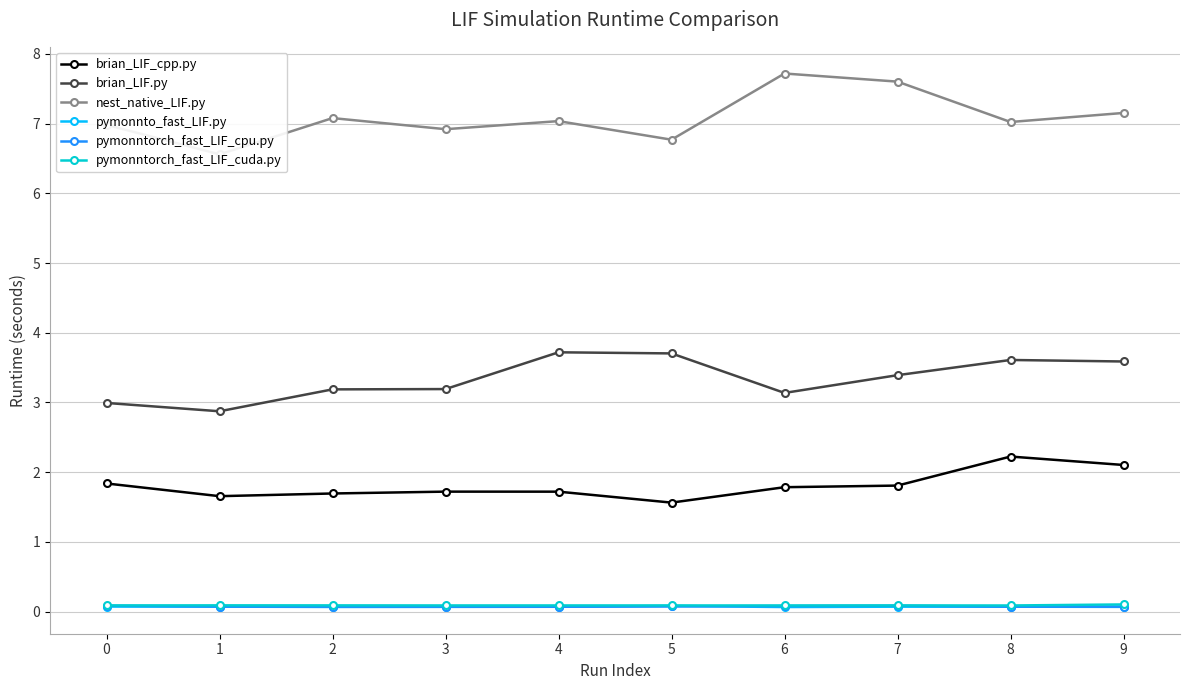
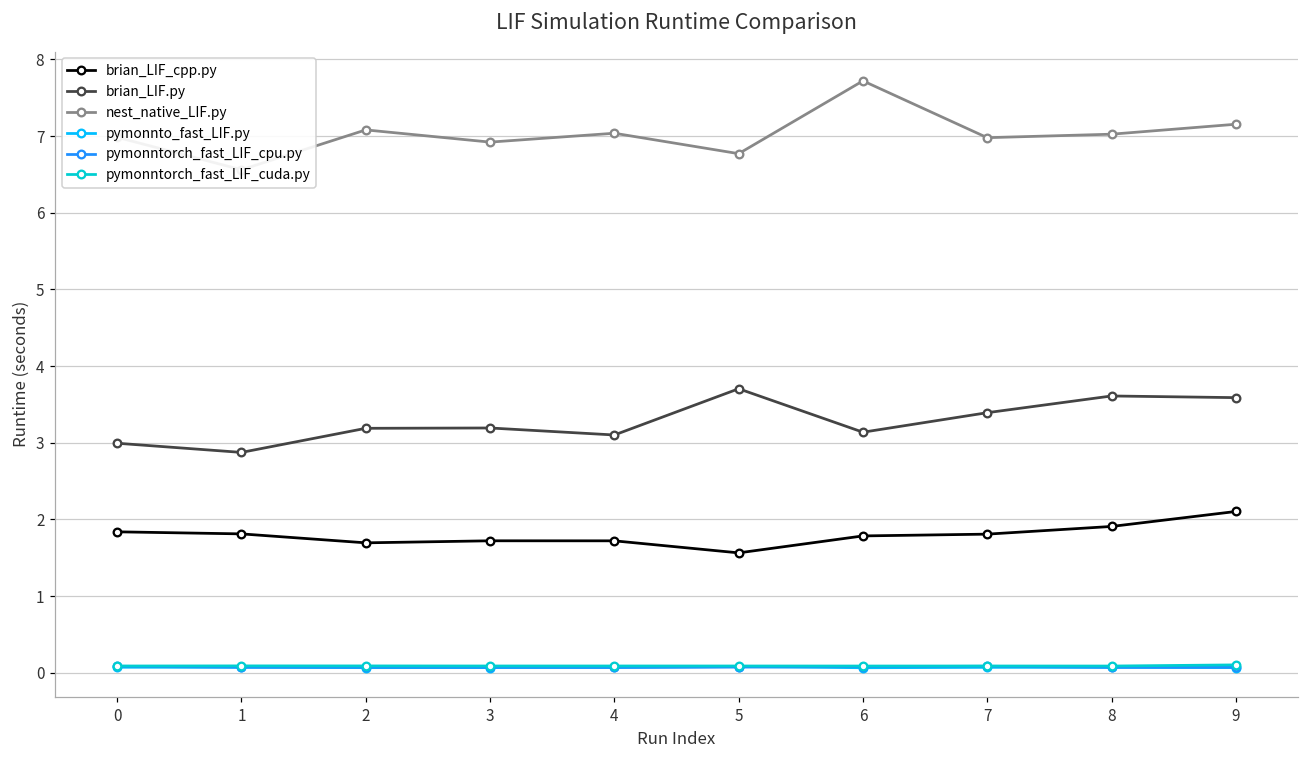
  {
    "brian_LIF_cpp.py": {
      "0": 1.8,
-     "1": 1.7,
+     "1": 1.8,
      "2": 1.7,
      "3": 1.7,
      "4": 1.7,
      "5": 1.6,
      "6": 1.8,
      "7": 1.8,
-     "8": 2.2,
+     "8": 1.9,
      "9": 2.1
    },
    "brian_LIF.py": {
      "0": 3.0,
      "1": 2.9,
      "2": 3.2,
      "3": 3.2,
-     "4": 3.7,
+     "4": 3.1,
      "5": 3.7,
      "6": 3.1,
      "7": 3.4,
      "8": 3.6,
      "9": 3.6
    },
    "nest_native_LIF.py": {
      "2": 7.1,
      "3": 6.9,
      "4": 7.0,
      "5": 6.8,
      "6": 7.7,
-     "7": 7.6,
+     "7": 7.0,
      "8": 7.0,
      "9": 7.2
    }
  }
